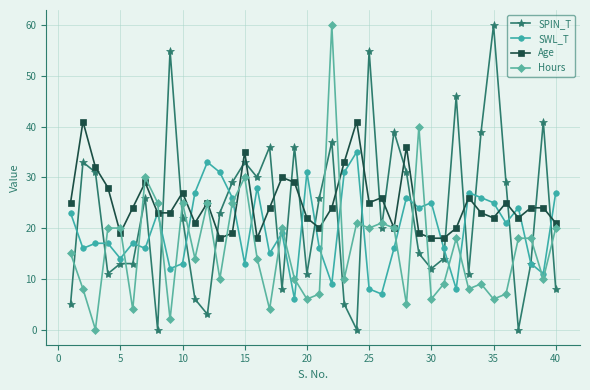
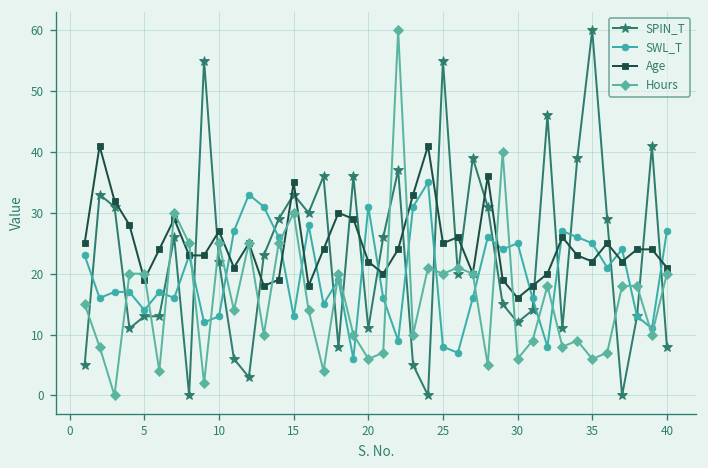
  {
    "SPIN_T": {
      "5": 13,
      "10": 22,
      "15": 33,
      "20": 11,
      "25": 55,
      "30": 12,
      "35": 60,
      "40": 8
    },
    "Age": {
      "5": 19,
      "10": 27,
      "15": 35,
      "20": 22,
      "25": 25,
-     "30": 18,
+     "30": 16,
      "35": 22,
      "40": 21
    }
  }
